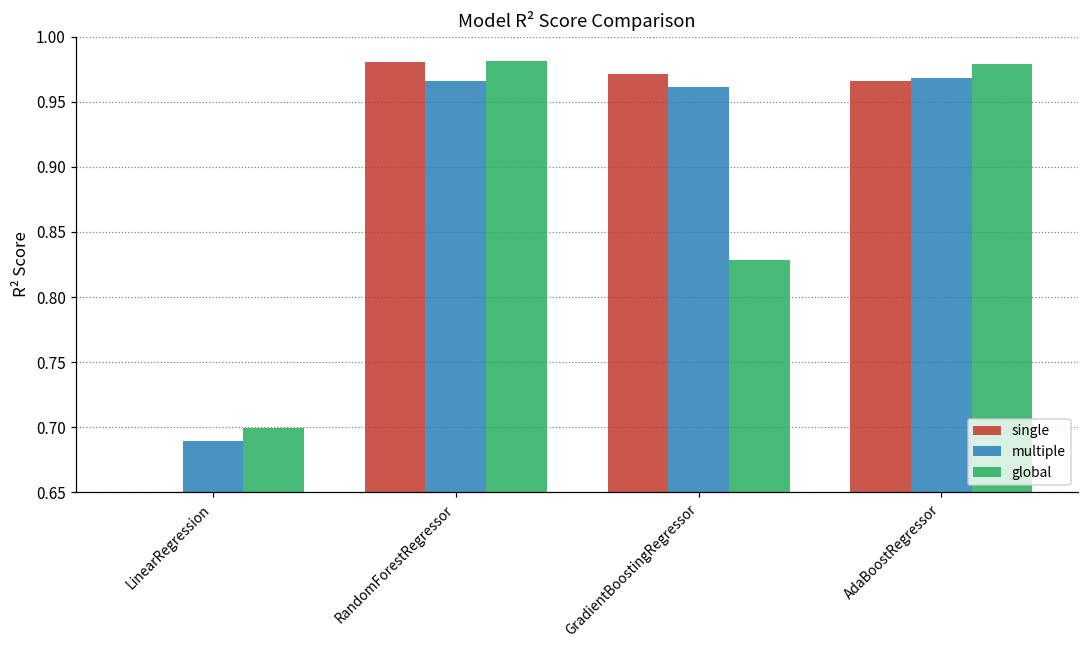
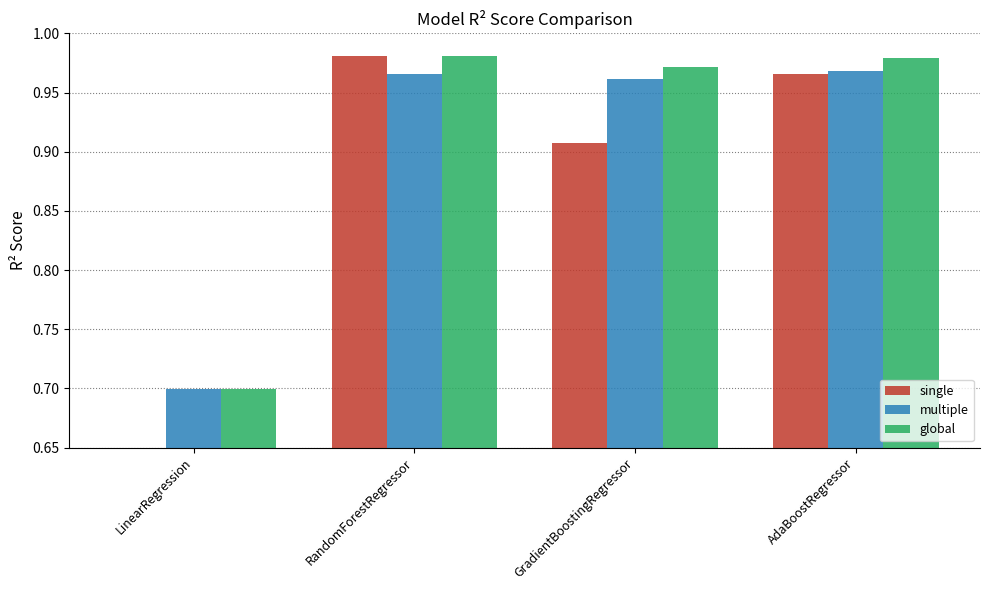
  {
    "single": {
      "RandomForestRegressor": 0.981,
-     "GradientBoostingRegressor": 0.971,
+     "GradientBoostingRegressor": 0.907,
      "AdaBoostRegressor": 0.966
    },
    "multiple": {
-     "LinearRegression": 0.689,
+     "LinearRegression": 0.699,
      "RandomForestRegressor": 0.966,
      "GradientBoostingRegressor": 0.961,
      "AdaBoostRegressor": 0.968
    },
    "global": {
      "LinearRegression": 0.699,
      "RandomForestRegressor": 0.981,
-     "GradientBoostingRegressor": 0.829,
+     "GradientBoostingRegressor": 0.971,
      "AdaBoostRegressor": 0.979
    }
  }
